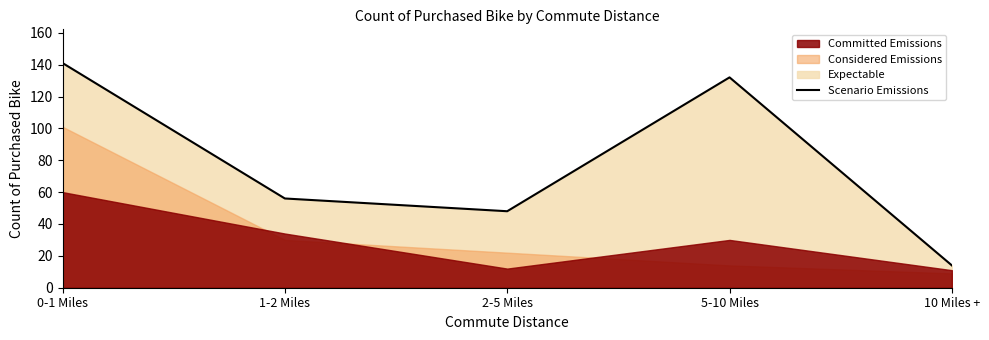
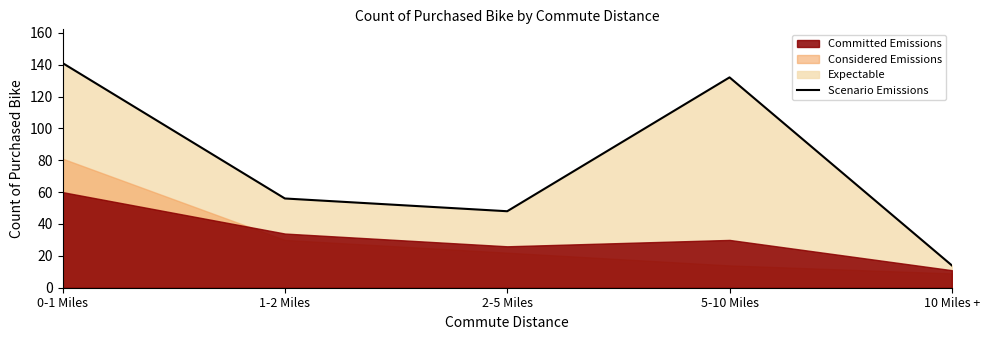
  {
    "Expectable": {
      "0-1 Miles": 141,
      "1-2 Miles": 56,
      "2-5 Miles": 48,
      "5-10 Miles": 132,
      "10 Miles +": 14
    },
    "Considered Emissions": {
-     "0-1 Miles": 101,
+     "0-1 Miles": 81,
      "1-2 Miles": 30,
      "2-5 Miles": 22,
      "5-10 Miles": 14,
      "10 Miles +": 9
    },
    "Committed Emissions": {
      "0-1 Miles": 60,
      "1-2 Miles": 34,
-     "2-5 Miles": 12,
+     "2-5 Miles": 26,
      "5-10 Miles": 30,
      "10 Miles +": 11
    }
  }
